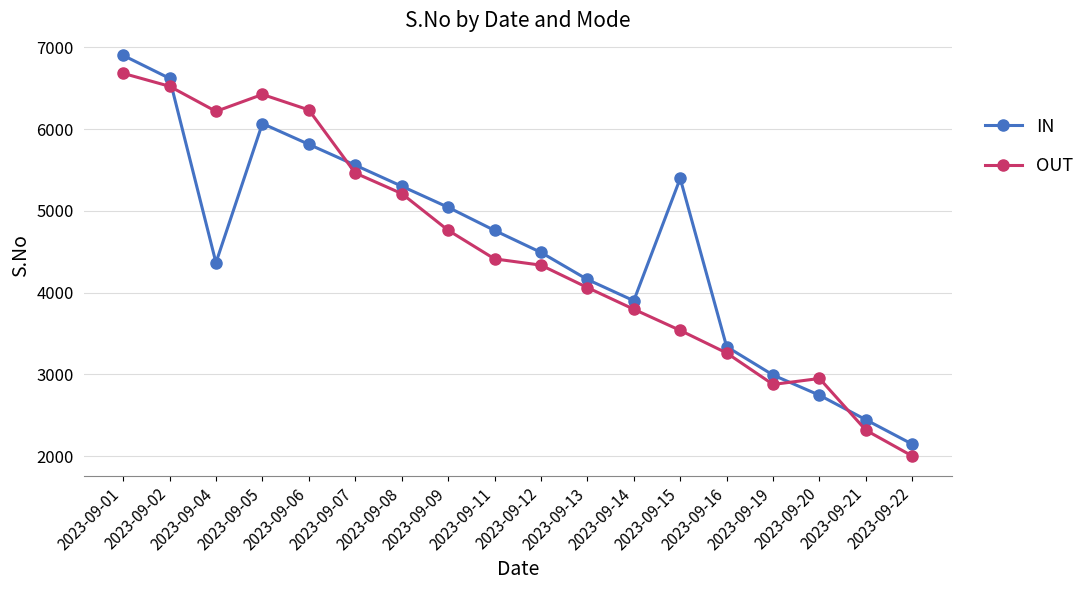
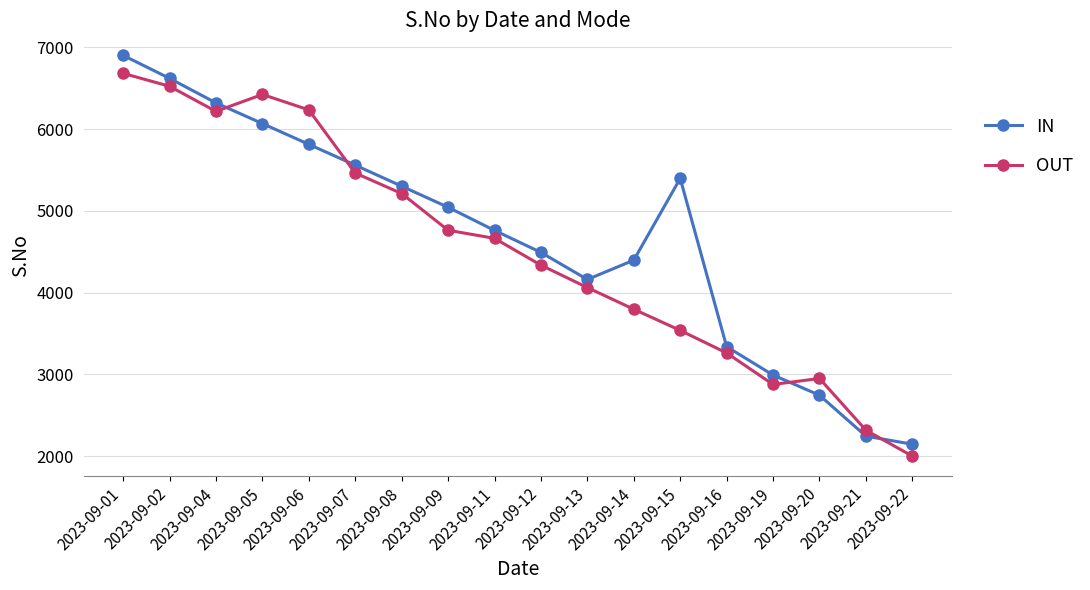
  {
    "IN": {
      "2023-09-01": 6900,
      "2023-09-02": 6600,
-     "2023-09-04": 4400,
+     "2023-09-04": 6300,
      "2023-09-05": 6100,
      "2023-09-06": 5800,
      "2023-09-07": 5600,
      "2023-09-08": 5300,
      "2023-09-09": 5000,
      "2023-09-11": 4800,
      "2023-09-12": 4500,
      "2023-09-13": 4200,
-     "2023-09-14": 3900,
+     "2023-09-14": 4400,
      "2023-09-15": 5400,
      "2023-09-16": 3300,
      "2023-09-19": 3000,
      "2023-09-20": 2700,
-     "2023-09-21": 2400,
+     "2023-09-21": 2200,
      "2023-09-22": 2100
    },
    "OUT": {
      "2023-09-01": 6700,
      "2023-09-02": 6500,
      "2023-09-04": 6200,
      "2023-09-05": 6400,
      "2023-09-06": 6200,
      "2023-09-07": 5500,
      "2023-09-08": 5200,
      "2023-09-09": 4800,
-     "2023-09-11": 4400,
+     "2023-09-11": 4700,
      "2023-09-12": 4300,
      "2023-09-13": 4100,
      "2023-09-14": 3800,
      "2023-09-15": 3500,
      "2023-09-16": 3300,
      "2023-09-19": 2900,
      "2023-09-20": 3000,
      "2023-09-21": 2300,
      "2023-09-22": 2000
    }
  }
